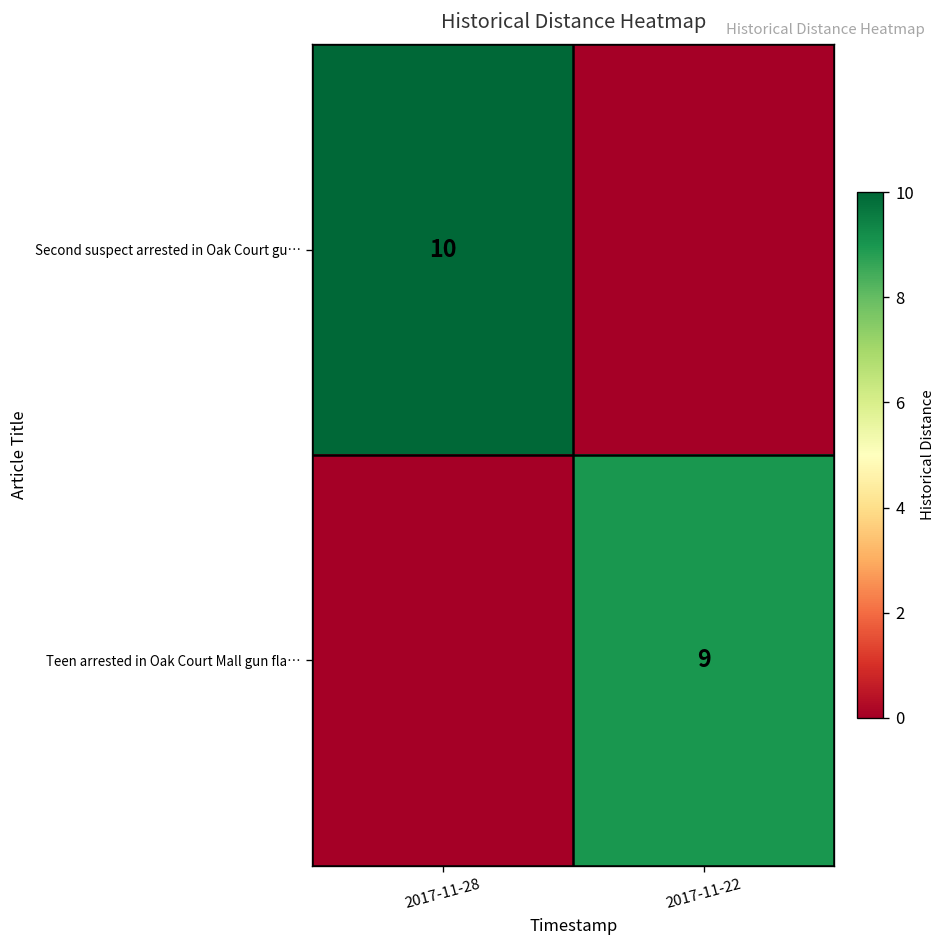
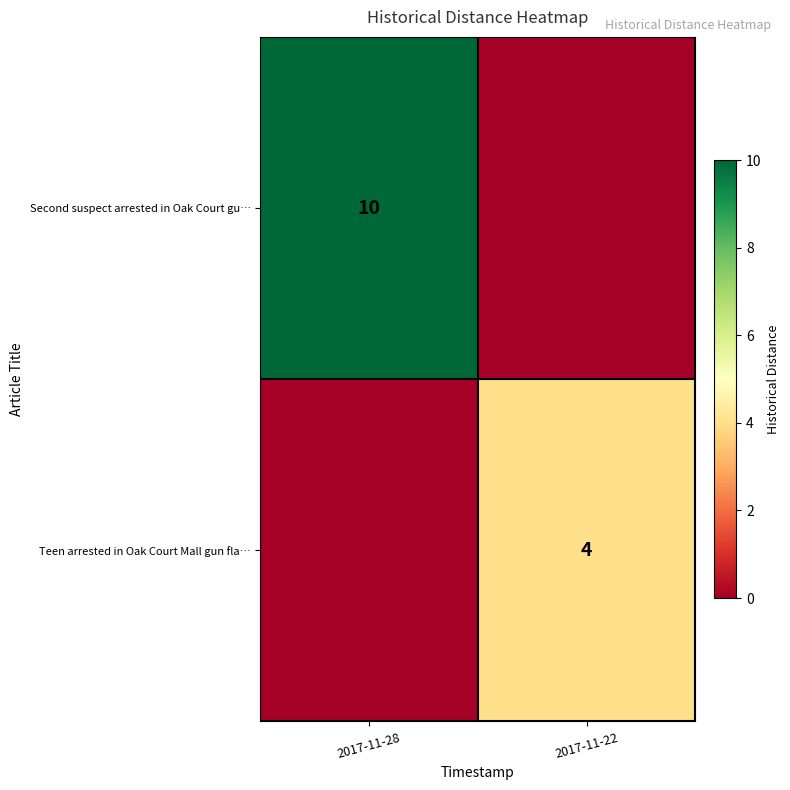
  {
    "Second suspect arrested in Oak Court gu…": {
      "2017-11-28": 10
    },
    "Teen arrested in Oak Court Mall gun fla…": {
-     "2017-11-22": 9
+     "2017-11-22": 4
    }
  }
